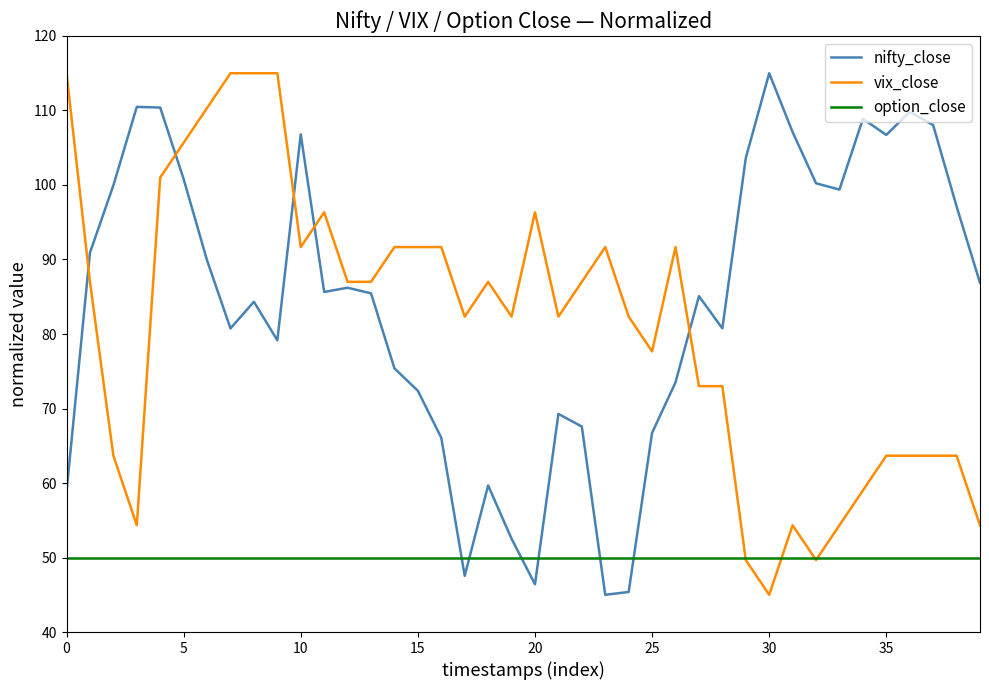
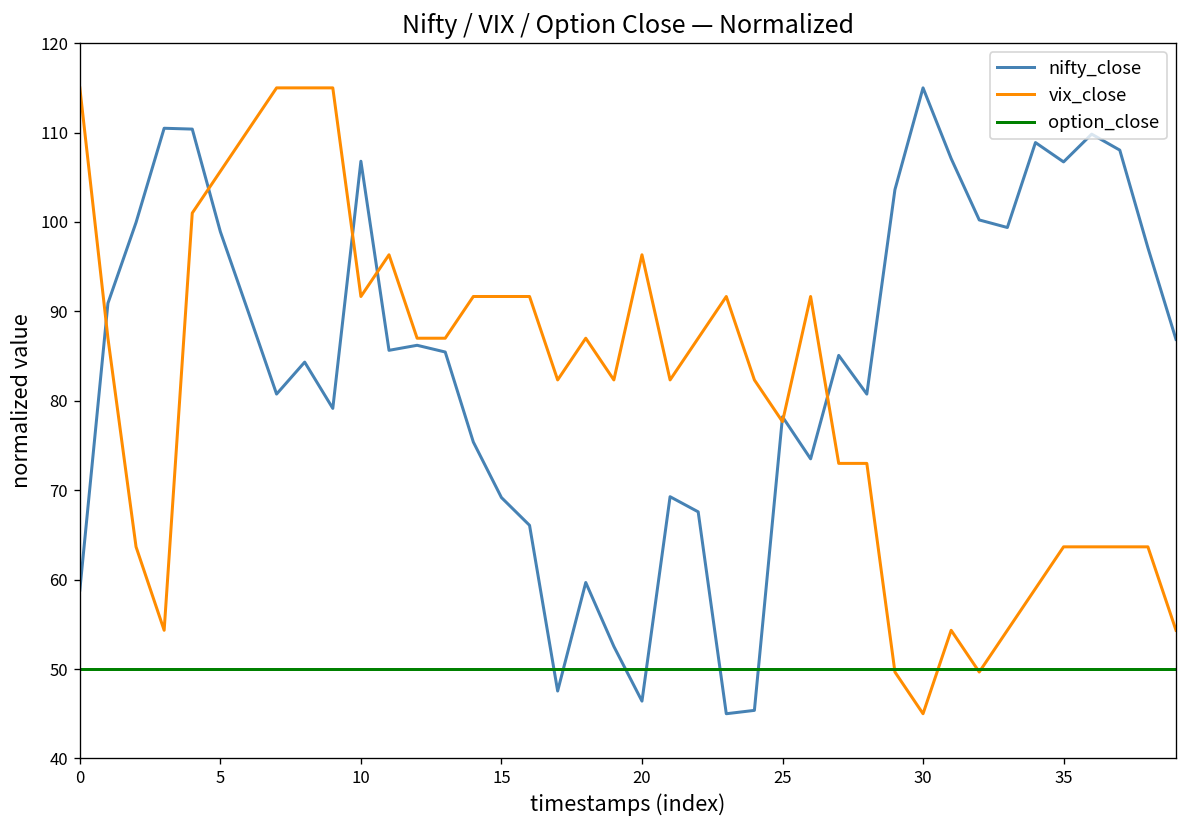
  {
    "nifty_close": {
      "0": 59,
-     "5": 101,
+     "5": 99,
      "10": 107,
-     "15": 72,
+     "15": 69,
      "20": 46,
-     "25": 67,
+     "25": 78,
      "30": 115,
      "35": 107
    },
    "vix_close": {
      "0": 115,
      "5": 106,
      "10": 92,
      "15": 92,
      "20": 96,
      "25": 78,
      "30": 45,
      "35": 64
    },
    "option_close": {
      "0": 50,
      "5": 50,
      "10": 50,
      "15": 50,
      "20": 50,
      "25": 50,
      "30": 50,
      "35": 50
    }
  }
